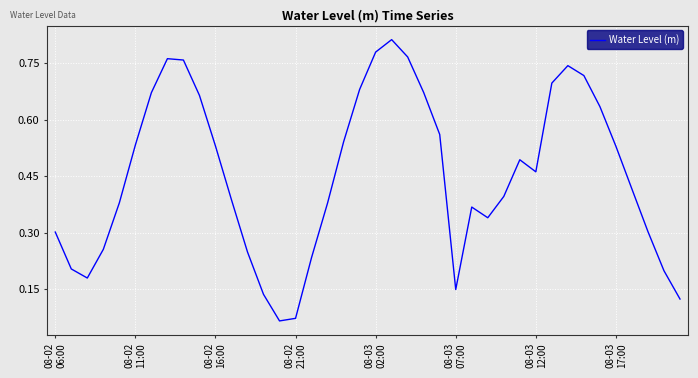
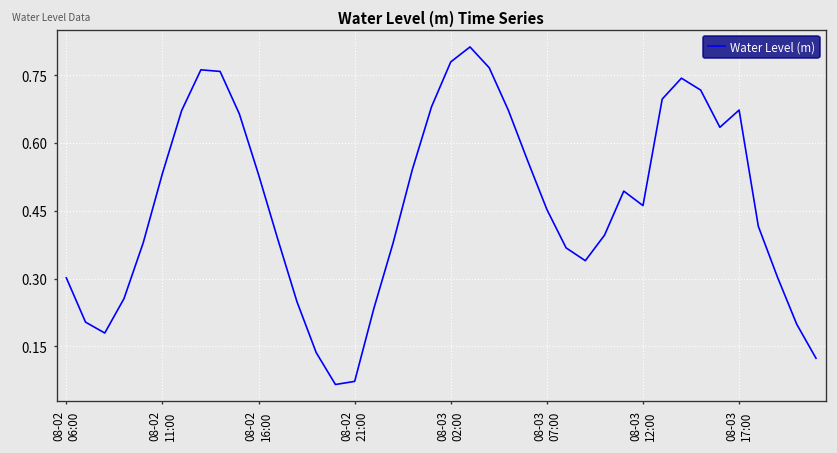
  {
    "08-02 06:00": 0.30,
    "08-02 11:00": 0.53,
    "08-02 16:00": 0.53,
    "08-02 21:00": 0.07,
    "08-03 02:00": 0.78,
-   "08-03 07:00": 0.15,
+   "08-03 07:00": 0.45,
    "08-03 12:00": 0.46,
-   "08-03 17:00": 0.53
+   "08-03 17:00": 0.67
  }
